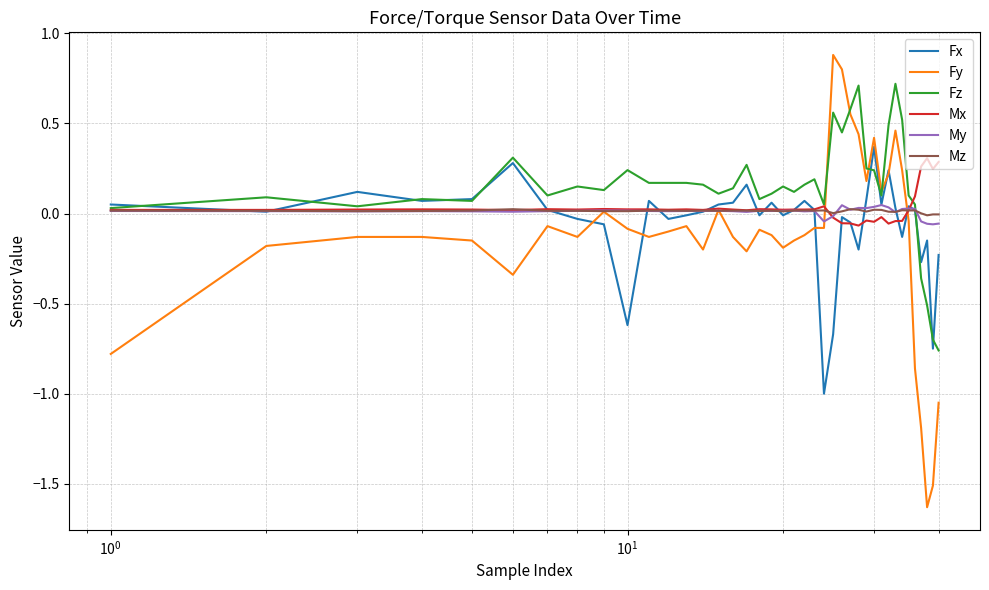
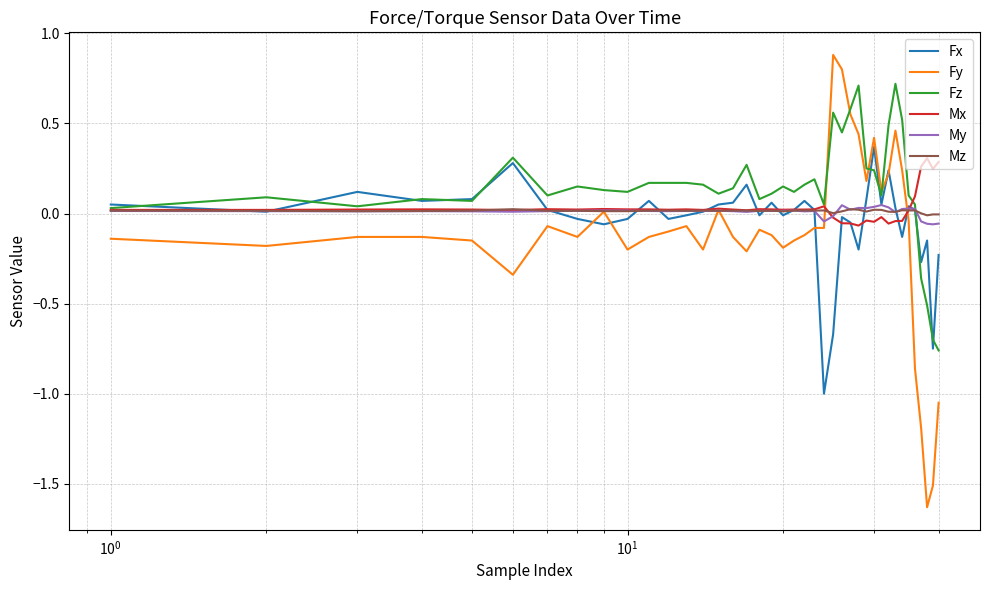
  {
    "Fx": {
      "10^0": 0.05,
-     "10^1": -0.62
+     "10^1": -0.03
    },
    "Fy": {
-     "10^0": -0.78,
-     "10^1": -0.08
+     "10^0": -0.14,
+     "10^1": -0.20
    },
    "Fz": {
-     "10^1": 0.24
+     "10^1": 0.12
    }
  }
